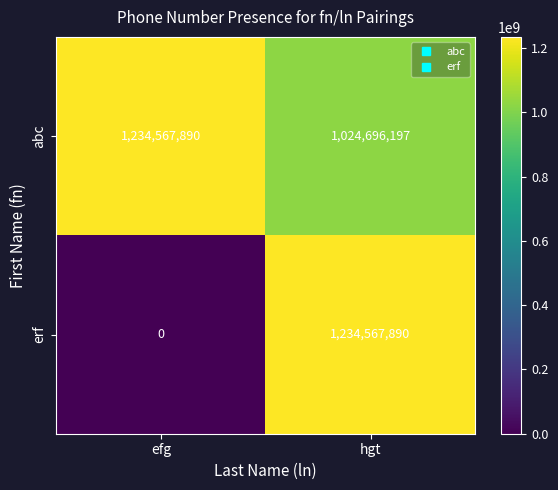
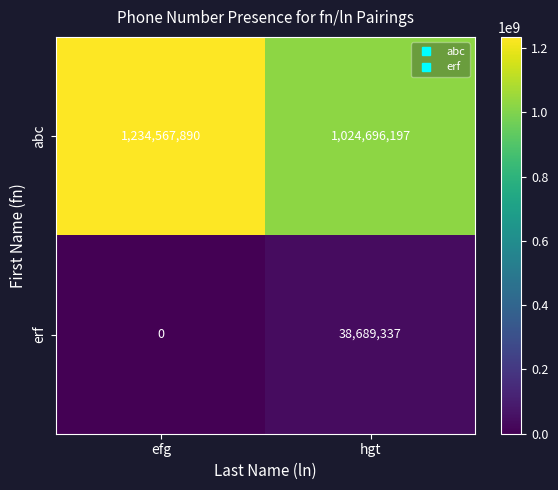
  {
    "abc": {
      "efg": "1,234,567,890",
      "hgt": "1,024,696,197"
    },
    "erf": {
      "efg": "0",
-     "hgt": "1,234,567,890"
+     "hgt": "38,689,337"
    }
  }
